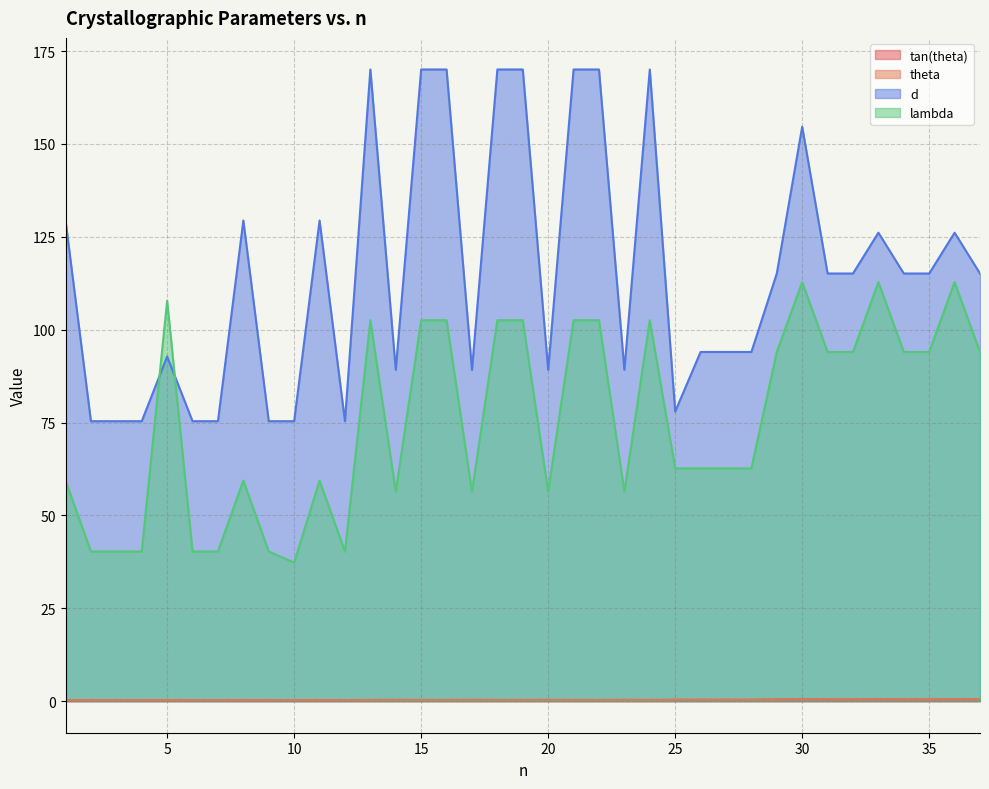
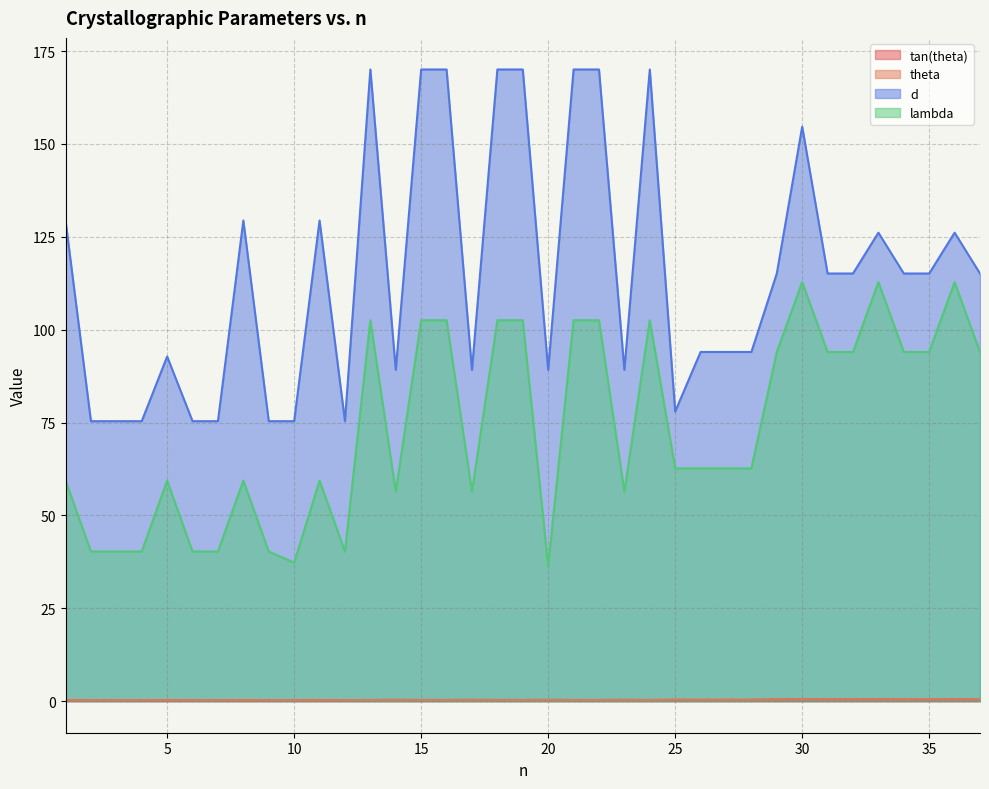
  {
    "d": {
      "5": 93,
      "10": 75,
      "15": 170,
      "20": 89,
      "25": 78,
      "30": 155,
      "35": 115
    },
    "lambda": {
-     "5": 108,
+     "5": 59,
      "10": 37,
      "15": 103,
-     "20": 56,
+     "20": 36,
      "25": 63,
      "30": 113,
      "35": 94
    }
  }
